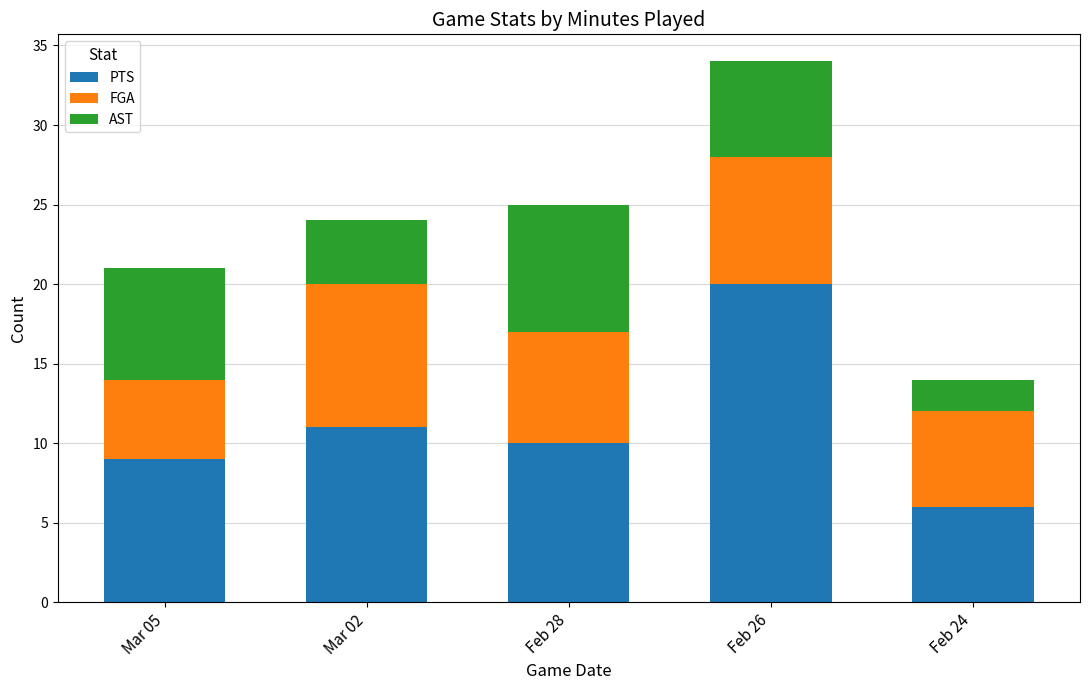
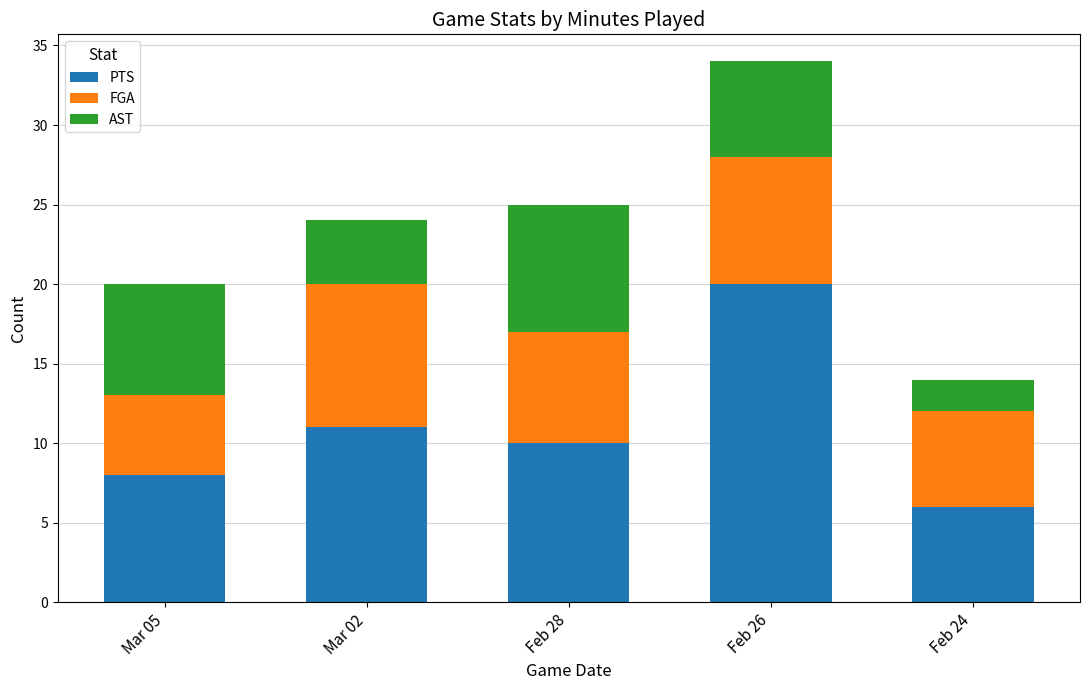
  {
    "PTS": {
-     "Mar 05": 9,
+     "Mar 05": 8,
      "Mar 02": 11,
      "Feb 28": 10,
      "Feb 26": 20,
      "Feb 24": 6
    },
    "FGA": {
      "Mar 05": 5,
      "Mar 02": 9,
      "Feb 28": 7,
      "Feb 26": 8,
      "Feb 24": 6
    },
    "AST": {
      "Mar 05": 7,
      "Mar 02": 4,
      "Feb 28": 8,
      "Feb 26": 6,
      "Feb 24": 2
    }
  }
